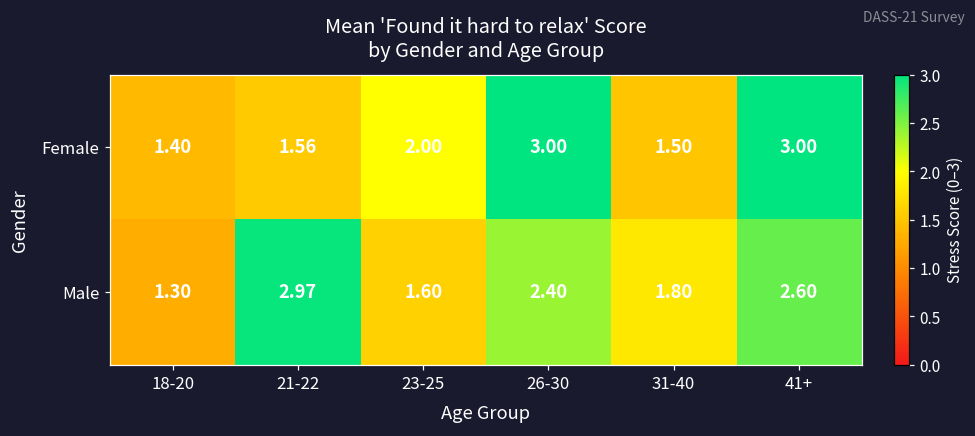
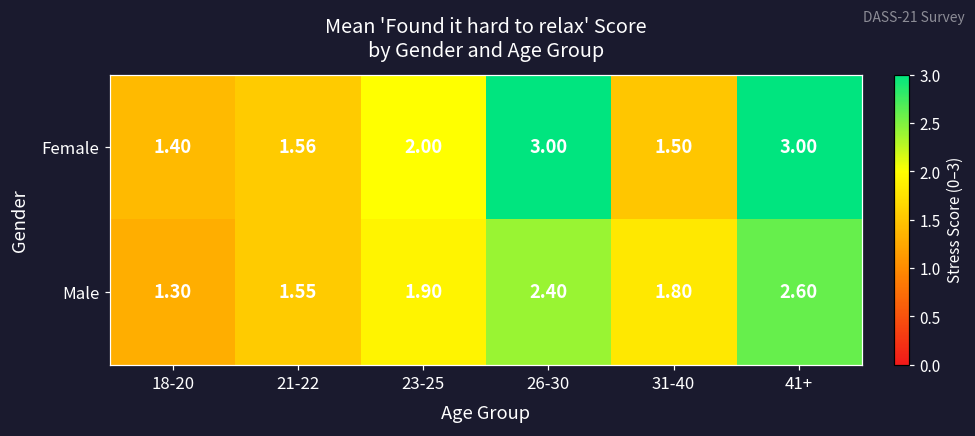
  {
    "Female": {
      "18-20": 1.40,
      "21-22": 1.56,
      "23-25": 2.00,
      "26-30": 3.00,
      "31-40": 1.50,
      "41+": 3.00
    },
    "Male": {
      "18-20": 1.30,
-     "21-22": 2.97,
-     "23-25": 1.60,
+     "21-22": 1.55,
+     "23-25": 1.90,
      "26-30": 2.40,
      "31-40": 1.80,
      "41+": 2.60
    }
  }
